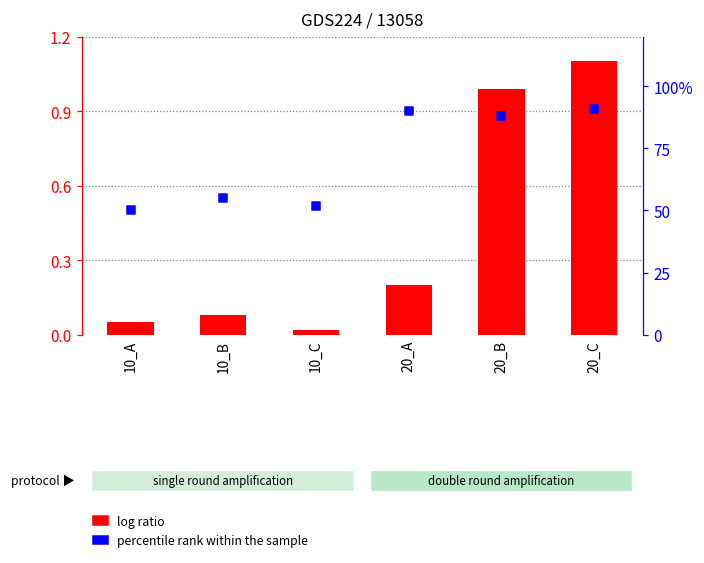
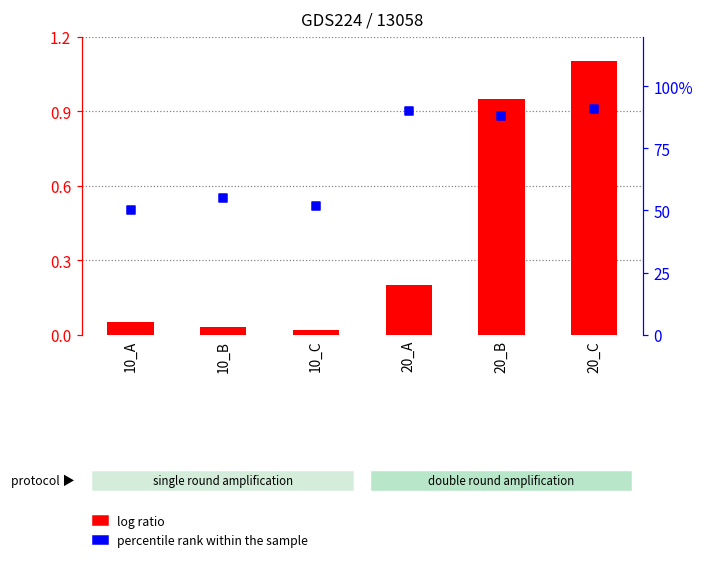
  {
    "log ratio": {
      "10_A": 0.05,
-     "10_B": 0.08,
+     "10_B": 0.03,
      "10_C": 0.02,
      "20_A": 0.20,
-     "20_B": 0.99,
+     "20_B": 0.95,
      "20_C": 1.10
    }
  }
